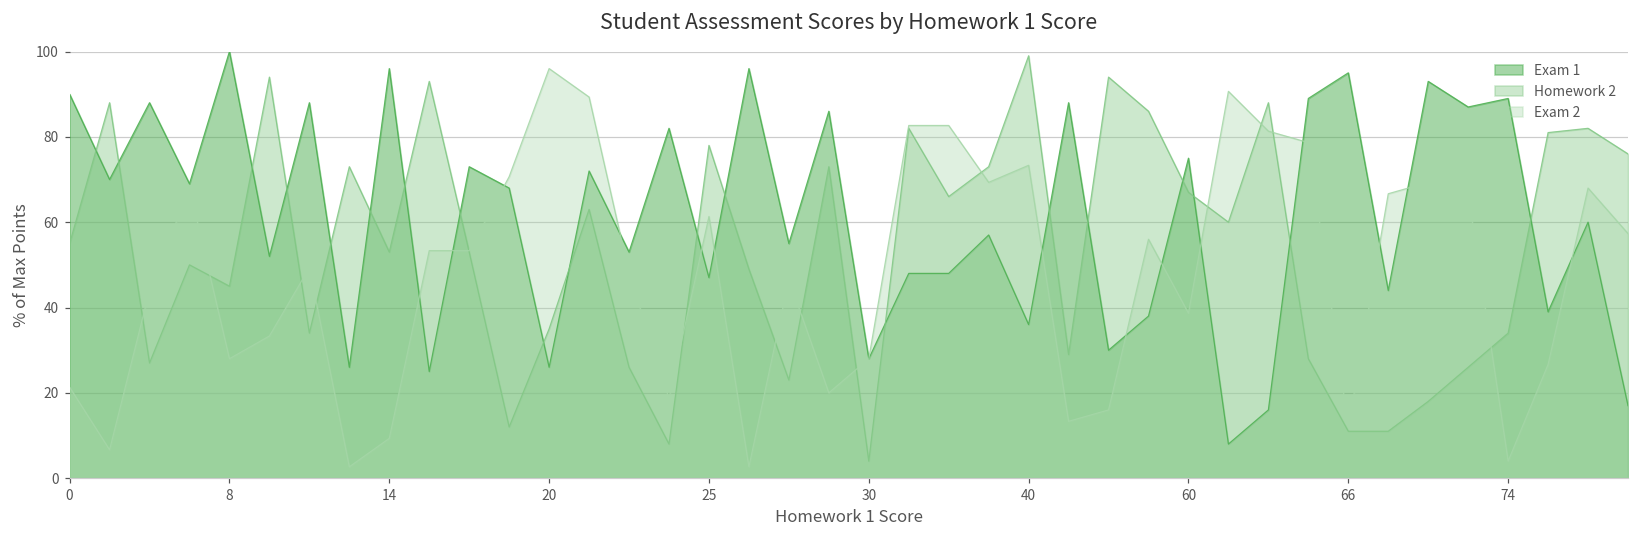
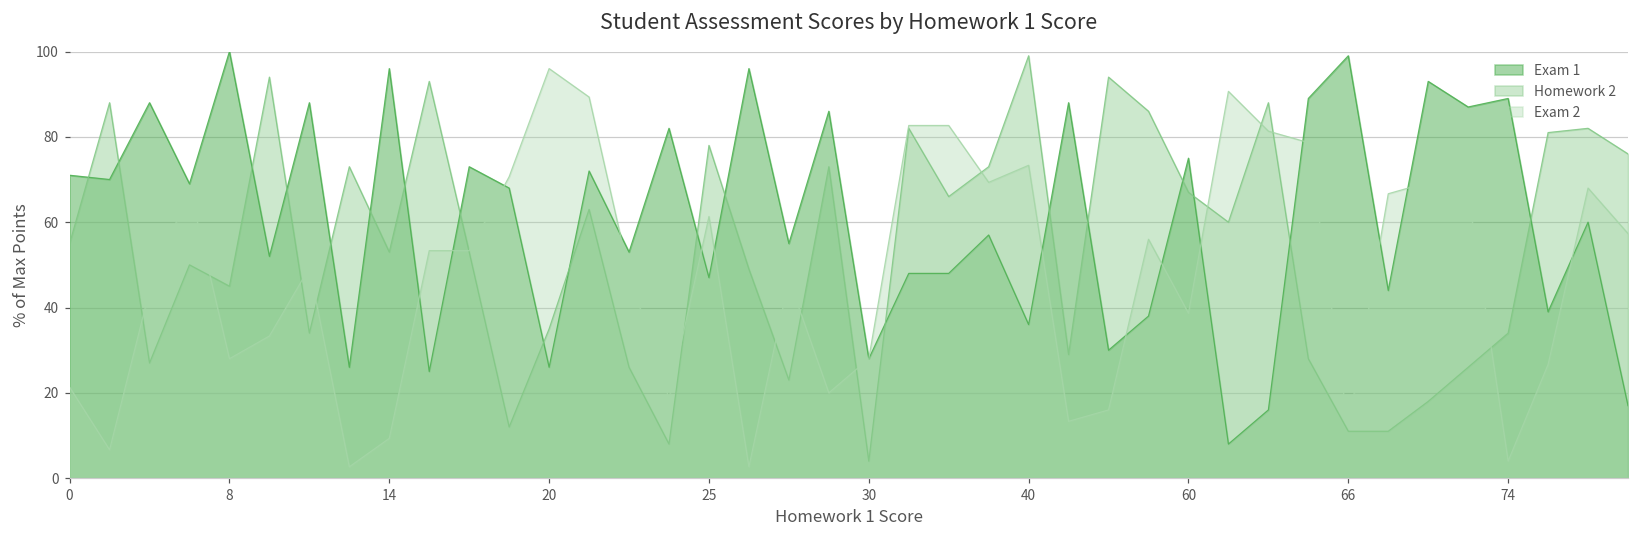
  {
    "Exam 1": {
-     "0": 90,
+     "0": 71,
      "8": 100,
      "20": 26,
      "40": 36,
      "60": 75,
-     "66": 95,
+     "66": 99,
      "74": 89
    }
  }
